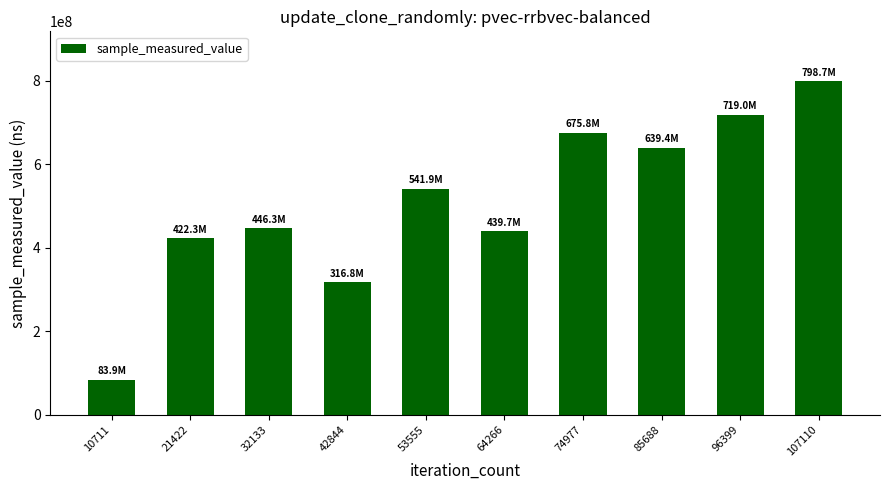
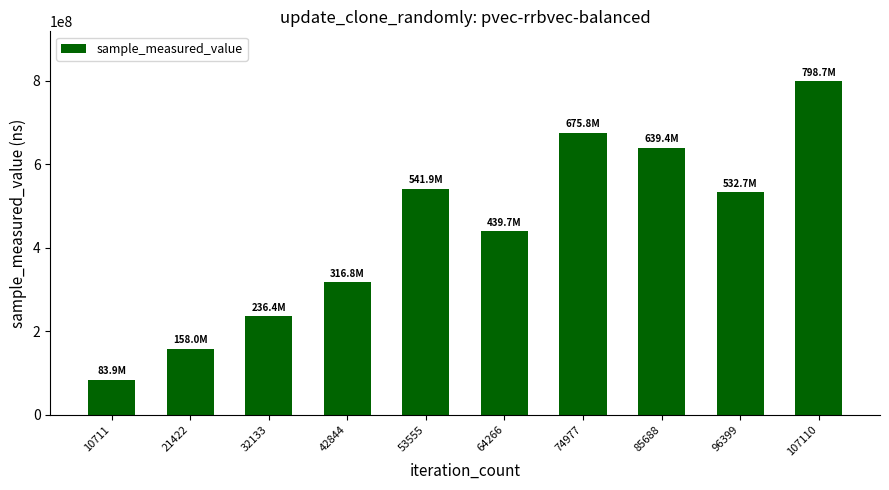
  {
    "10711": "83.9M",
-   "21422": "422.3M",
-   "32133": "446.3M",
+   "21422": "158.0M",
+   "32133": "236.4M",
    "42844": "316.8M",
    "53555": "541.9M",
    "64266": "439.7M",
    "74977": "675.8M",
    "85688": "639.4M",
-   "96399": "719.0M",
+   "96399": "532.7M",
    "107110": "798.7M"
  }
